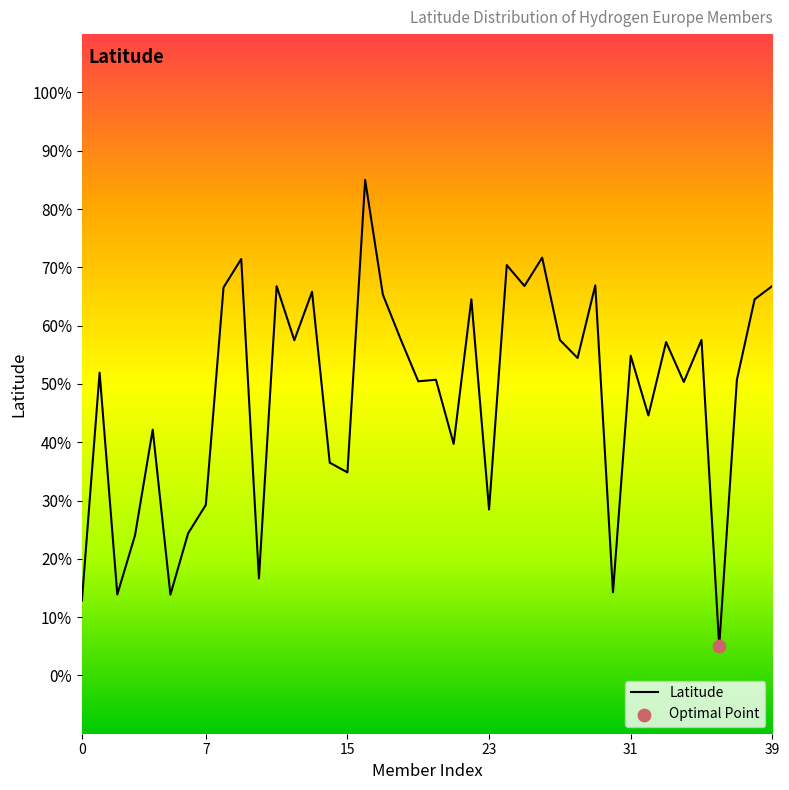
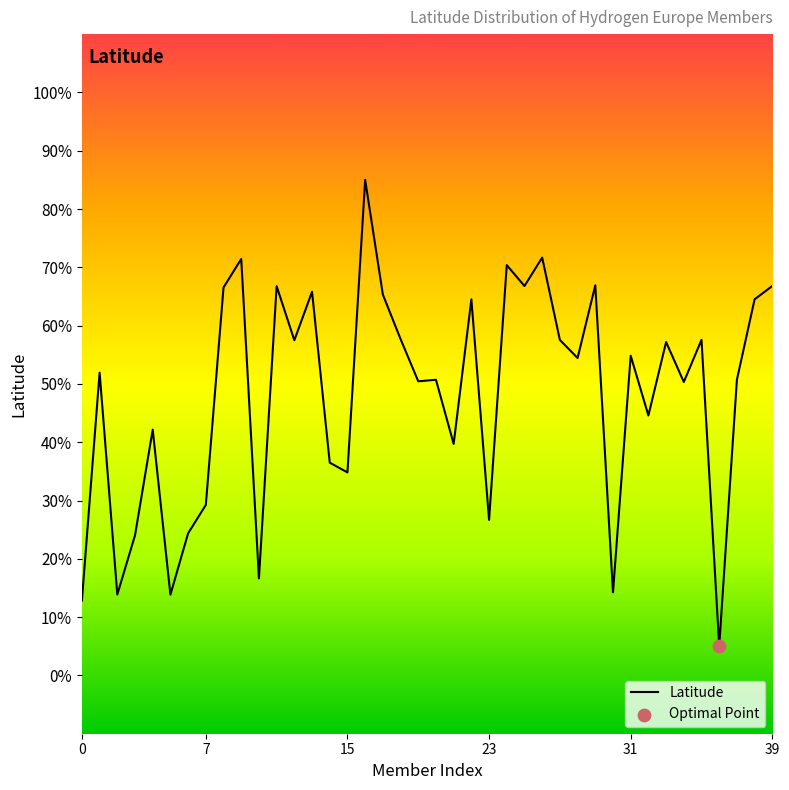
  {
    "Latitude": {
      "0": "13%",
      "7": "29%",
      "15": "35%",
-     "23": "28%",
+     "23": "27%",
      "31": "55%",
      "39": "67%"
    }
  }
